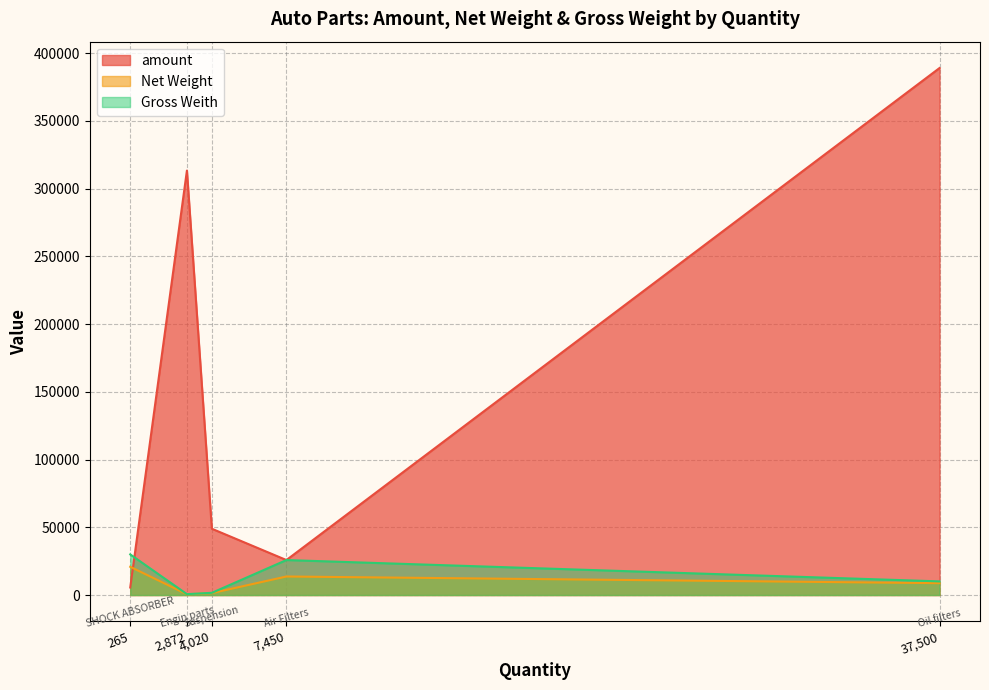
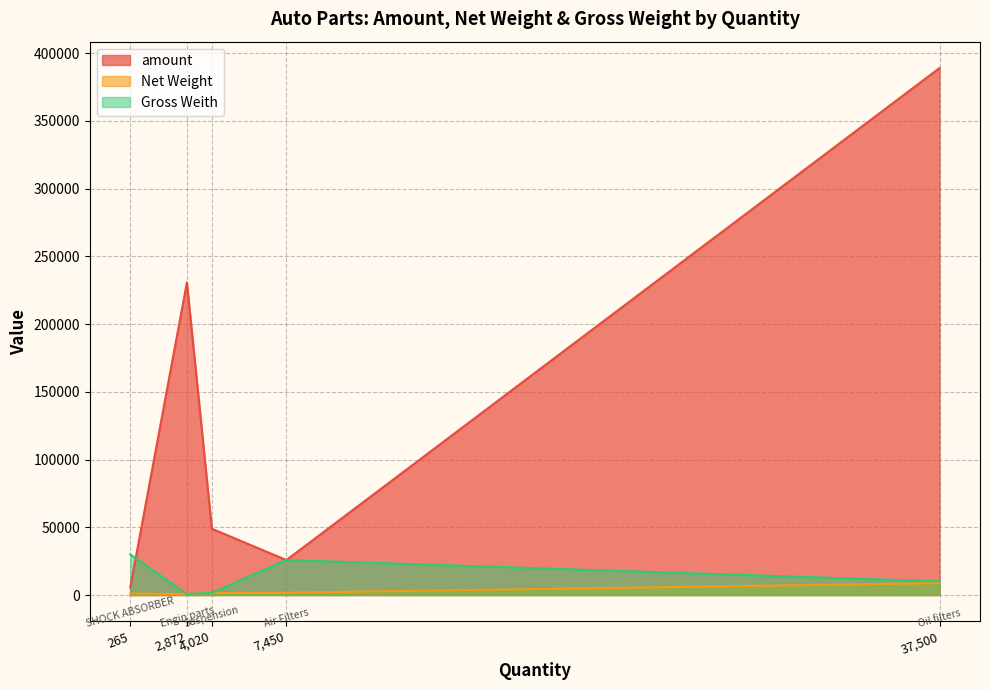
  {
    "amount": {
      "265": 6000,
-     "2,872": 313000,
+     "2,872": 231000,
      "4,020": 49000,
      "37,500": 389000
    },
    "Net Weight": {
-     "265": 21000,
-     "7,450": 14000
+     "265": 1000,
+     "7,450": 2000
    },
    "Gross Weith": {
      "265": 30000
    }
  }
